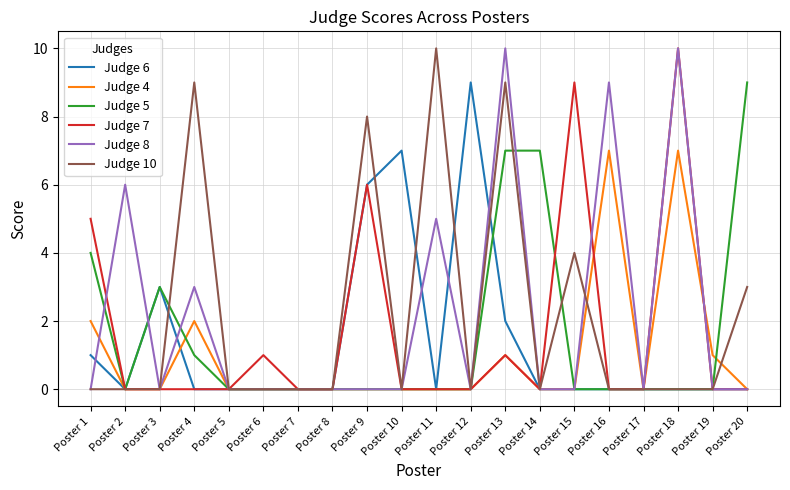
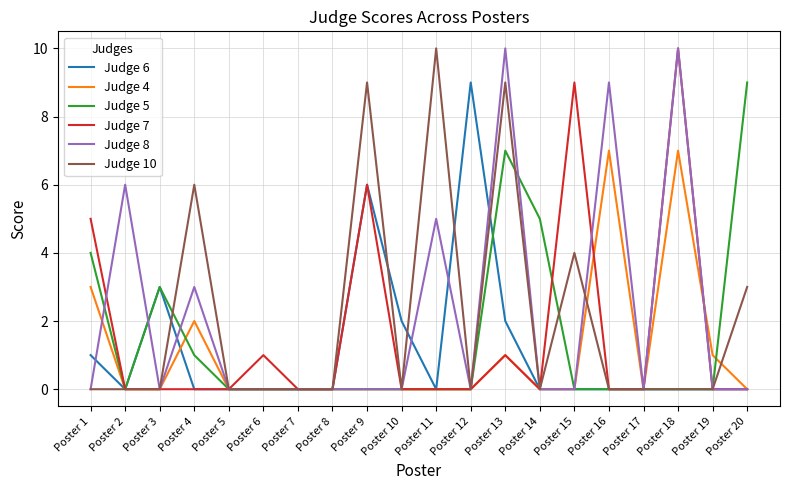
  {
    "Judge 6": {
      "Poster 1": 1,
-     "Poster 10": 7,
+     "Poster 10": 2,
      "Poster 12": 9,
      "Poster 13": 2
    },
    "Judge 4": {
-     "Poster 1": 2,
+     "Poster 1": 3,
      "Poster 4": 2,
      "Poster 16": 7,
      "Poster 18": 7,
      "Poster 19": 1
    },
    "Judge 5": {
      "Poster 1": 4,
      "Poster 4": 1,
      "Poster 13": 7,
-     "Poster 14": 7,
+     "Poster 14": 5,
      "Poster 20": 9
    },
    "Judge 7": {
      "Poster 1": 5,
      "Poster 6": 1,
      "Poster 15": 9
    },
    "Judge 8": {
      "Poster 2": 6,
      "Poster 4": 3,
      "Poster 11": 5,
      "Poster 13": 10,
      "Poster 16": 9
    },
    "Judge 10": {
-     "Poster 4": 9,
-     "Poster 9": 8,
+     "Poster 4": 6,
+     "Poster 9": 9,
      "Poster 11": 10,
      "Poster 13": 9,
      "Poster 15": 4,
      "Poster 20": 3
    }
  }
